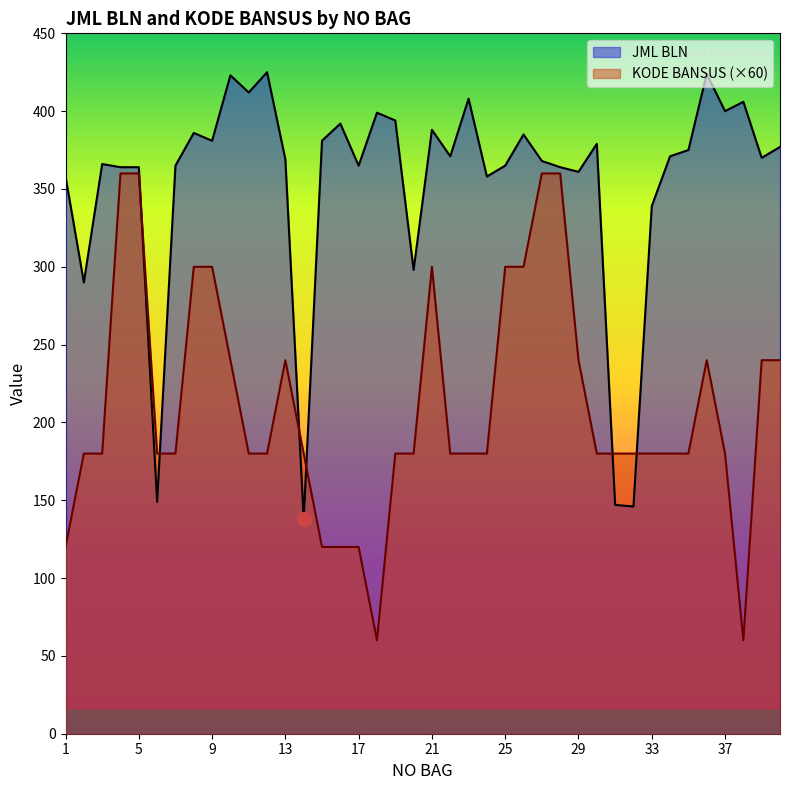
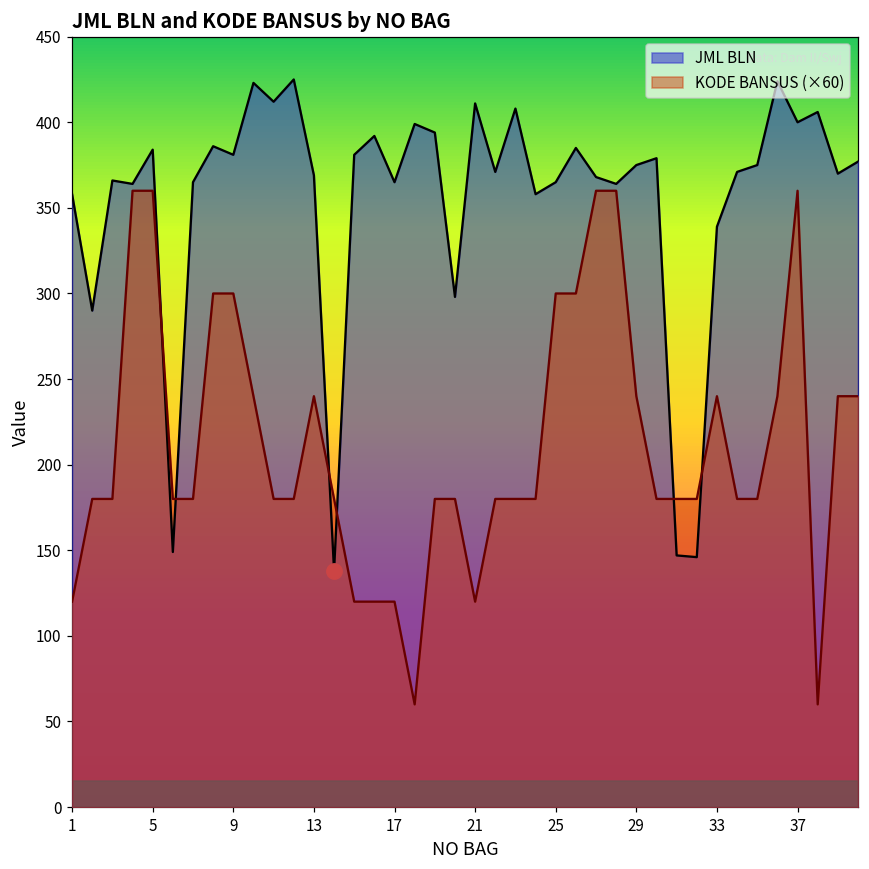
  {
    "JML BLN": {
      "1": 358,
-     "5": 364,
+     "5": 384,
      "9": 381,
      "13": 369,
      "17": 365,
-     "21": 388,
+     "21": 411,
      "25": 365,
-     "29": 361,
+     "29": 375,
      "33": 339,
      "37": 400
    },
    "KODE BANSUS (×60)": {
      "1": 120,
      "5": 360,
      "9": 300,
      "13": 240,
      "17": 120,
-     "21": 300,
+     "21": 120,
      "25": 300,
      "29": 240,
-     "33": 180,
-     "37": 180
+     "33": 240,
+     "37": 360
    }
  }
